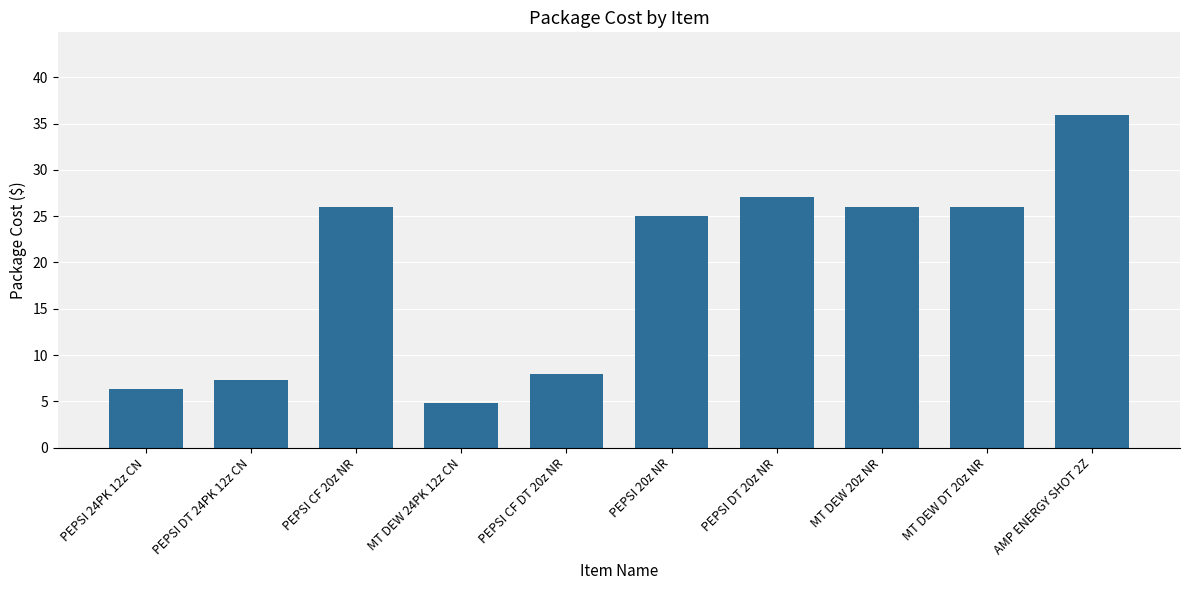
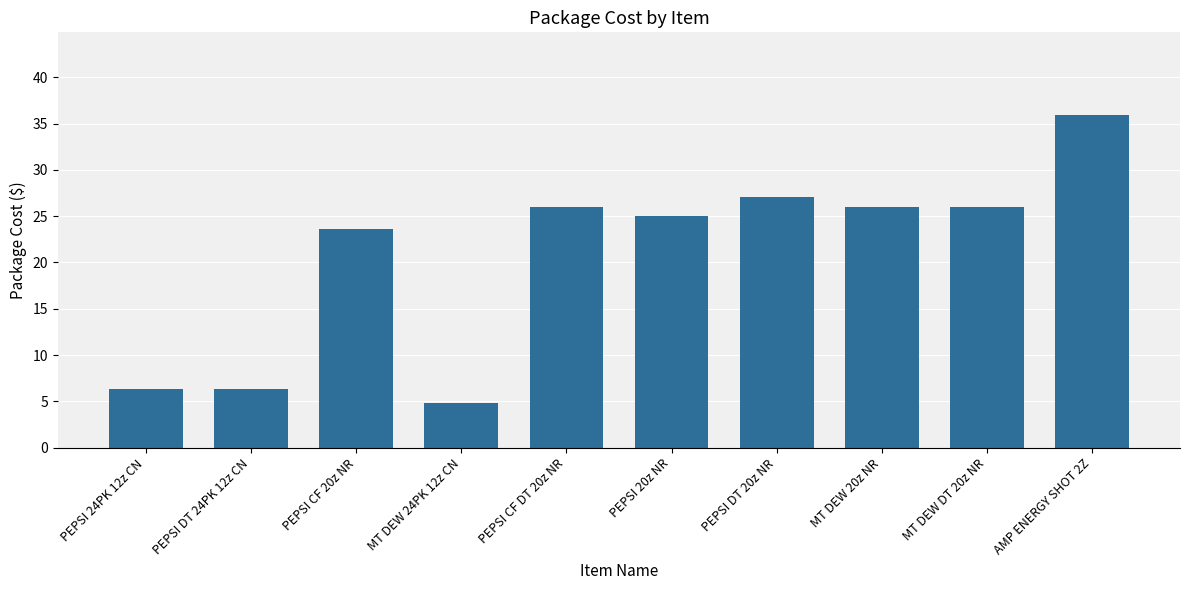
  {
    "PEPSI 24PK 12z CN": 6,
-   "PEPSI DT 24PK 12z CN": 7,
-   "PEPSI CF 20z NR": 26,
+   "PEPSI DT 24PK 12z CN": 6,
+   "PEPSI CF 20z NR": 24,
    "MT DEW 24PK 12z CN": 5,
-   "PEPSI CF DT 20z NR": 8,
+   "PEPSI CF DT 20z NR": 26,
    "PEPSI 20z NR": 25,
    "PEPSI DT 20z NR": 27,
    "MT DEW 20z NR": 26,
    "MT DEW DT 20z NR": 26,
    "AMP ENERGY SHOT 2Z": 36
  }
